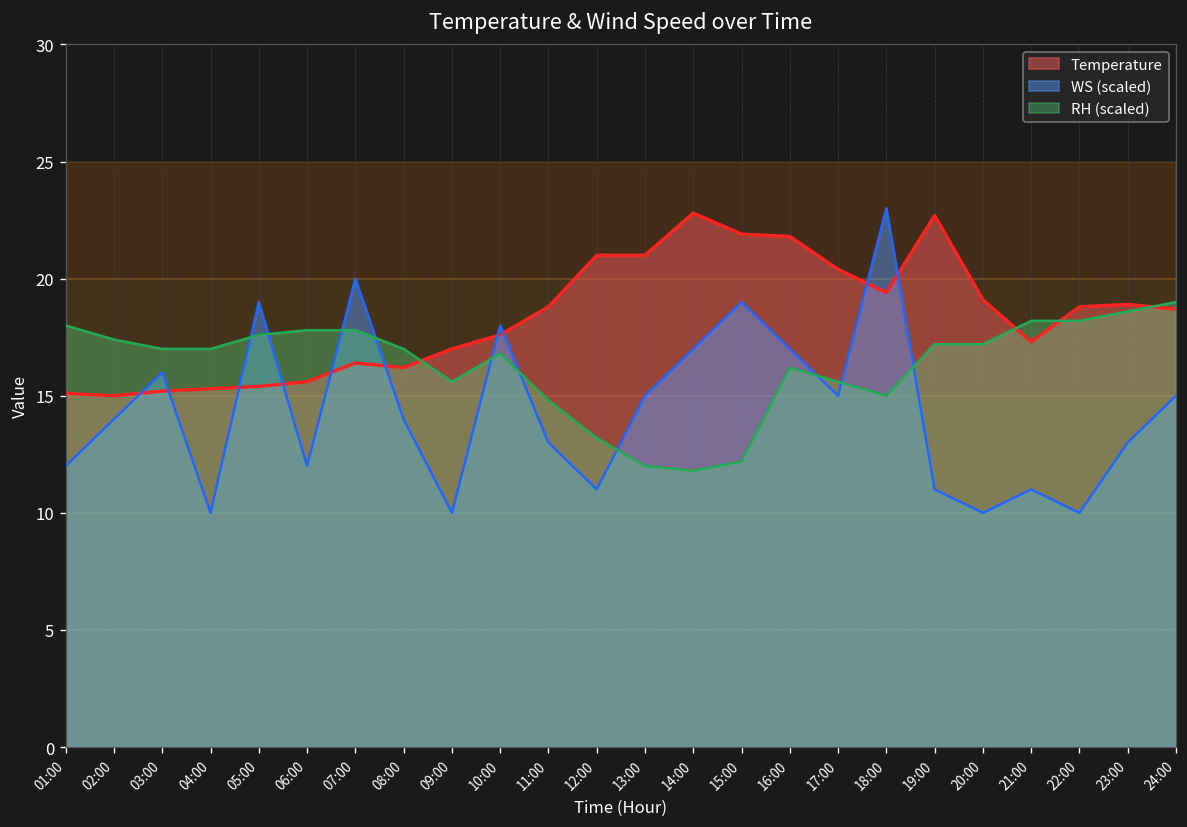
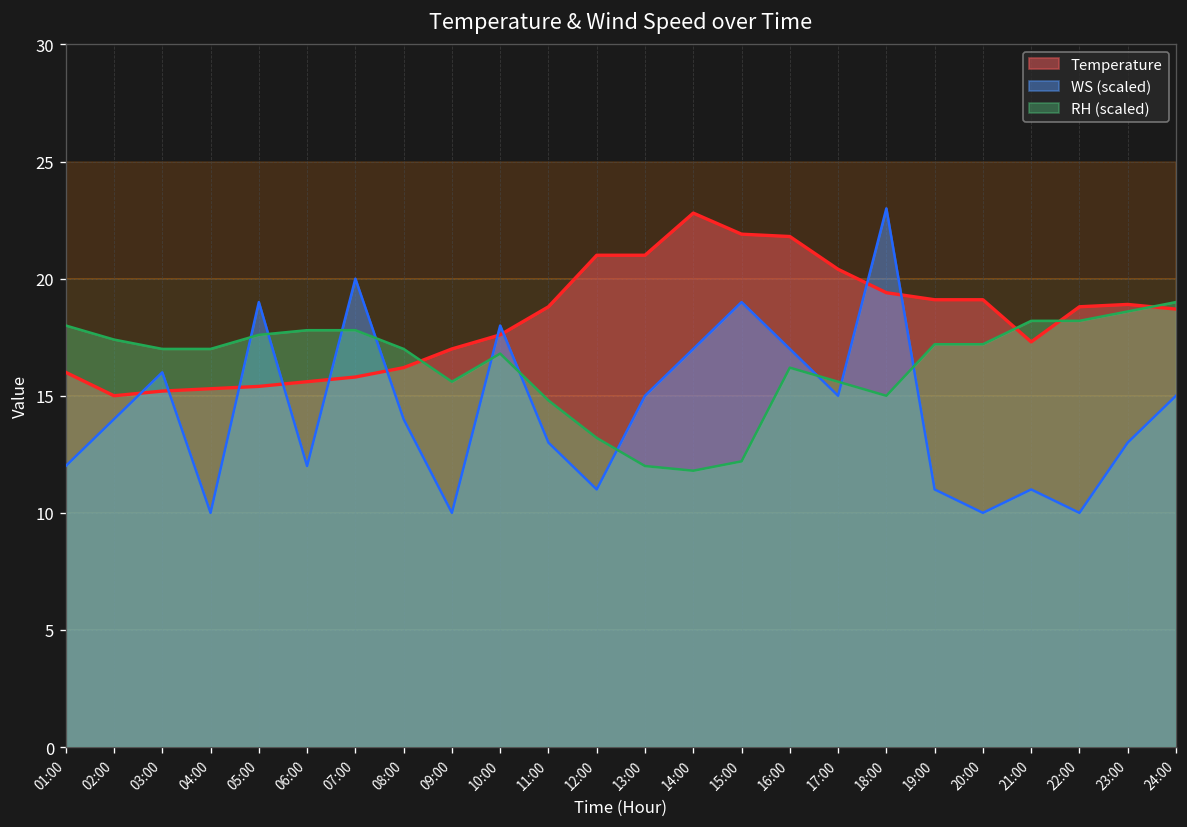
  {
    "Temperature": {
-     "01:00": 15.1,
+     "01:00": 16.0,
      "02:00": 15.0,
      "03:00": 15.2,
      "04:00": 15.3,
      "05:00": 15.4,
      "06:00": 15.6,
-     "07:00": 16.4,
+     "07:00": 15.8,
      "08:00": 16.2,
      "09:00": 17.0,
      "10:00": 17.6,
      "11:00": 18.8,
      "12:00": 21.0,
      "13:00": 21.0,
      "14:00": 22.8,
      "15:00": 21.9,
      "16:00": 21.8,
      "17:00": 20.4,
      "18:00": 19.4,
-     "19:00": 22.7,
+     "19:00": 19.1,
      "20:00": 19.1,
      "21:00": 17.3,
      "22:00": 18.8,
      "23:00": 18.9,
      "24:00": 18.7
    },
    "WS (scaled)": {
      "01:00": 12.0,
      "02:00": 14.0,
      "03:00": 16.0,
      "04:00": 10.0,
      "05:00": 19.0,
      "06:00": 12.0,
      "07:00": 20.0,
      "08:00": 14.0,
      "09:00": 10.0,
      "10:00": 18.0,
      "11:00": 13.0,
      "12:00": 11.0,
      "13:00": 15.0,
      "14:00": 17.0,
      "15:00": 19.0,
      "16:00": 17.0,
      "17:00": 15.0,
      "18:00": 23.0,
      "19:00": 11.0,
      "20:00": 10.0,
      "21:00": 11.0,
      "22:00": 10.0,
      "23:00": 13.0,
      "24:00": 15.0
    },
    "RH (scaled)": {
      "01:00": 18.0,
      "02:00": 17.4,
      "03:00": 17.0,
      "04:00": 17.0,
      "05:00": 17.6,
      "06:00": 17.8,
      "07:00": 17.8,
      "08:00": 17.0,
      "09:00": 15.6,
      "10:00": 16.8,
      "11:00": 14.8,
      "12:00": 13.2,
      "13:00": 12.0,
      "14:00": 11.8,
      "15:00": 12.2,
      "16:00": 16.2,
      "17:00": 15.6,
      "18:00": 15.0,
      "19:00": 17.2,
      "20:00": 17.2,
      "21:00": 18.2,
      "22:00": 18.2,
      "23:00": 18.6,
      "24:00": 19.0
    }
  }
